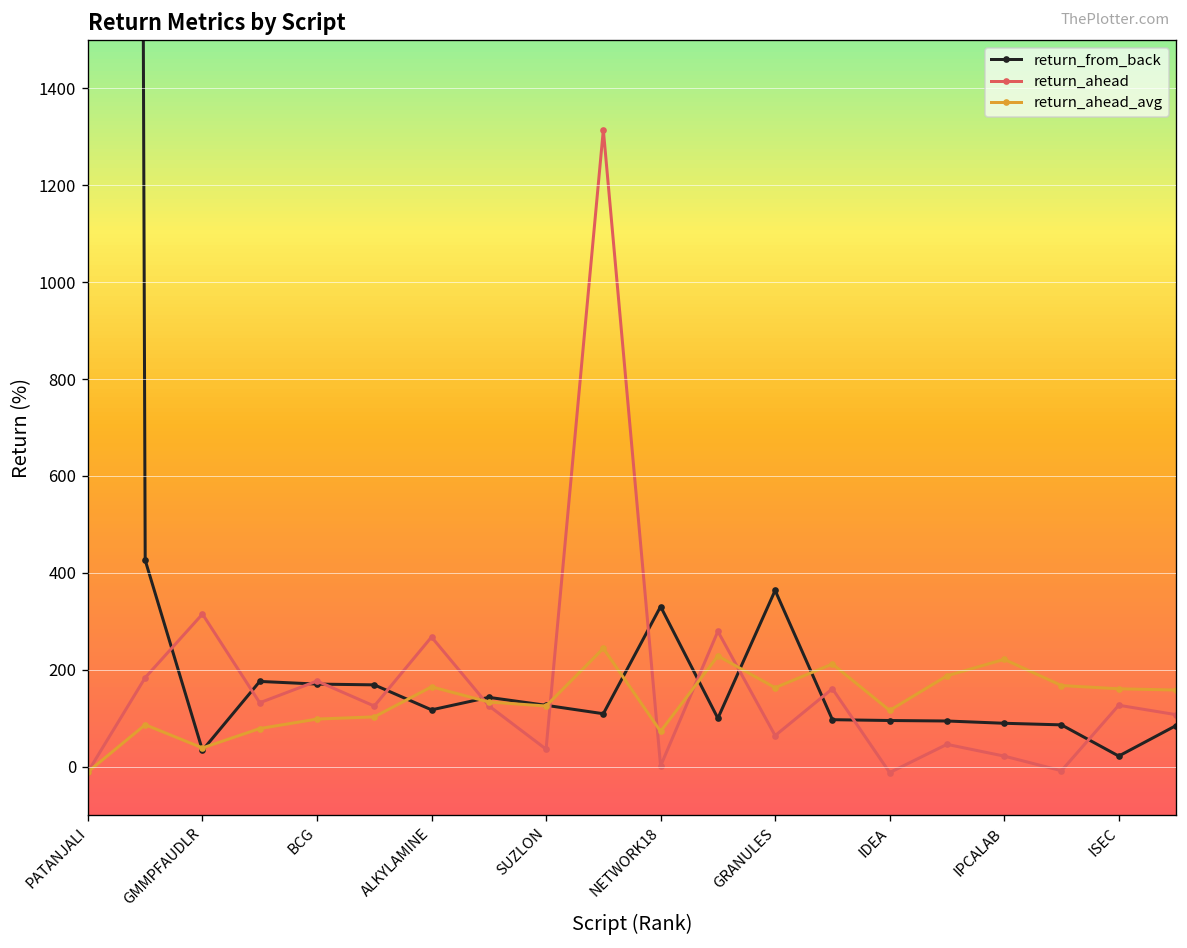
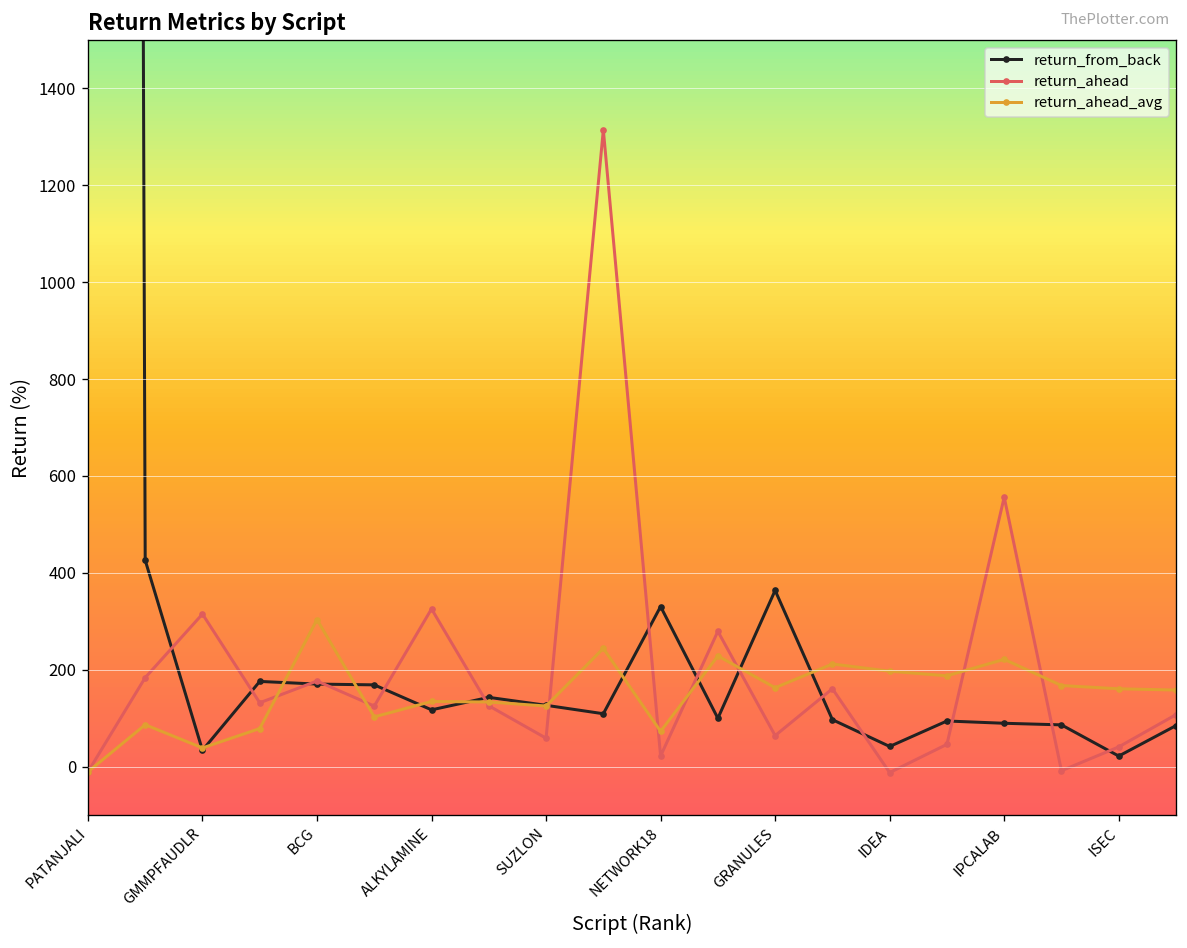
  {
    "return_from_back": {
      "BCG": 170,
      "ALKYLAMINE": 120,
      "NETWORK18": 330,
      "GRANULES": 360,
-     "IDEA": 100,
+     "IDEA": 40,
      "IPCALAB": 90,
      "ISEC": 20
    },
    "return_ahead": {
      "GMMPFAUDLR": 310,
      "BCG": 180,
-     "ALKYLAMINE": 270,
-     "SUZLON": 40,
-     "NETWORK18": 0,
+     "ALKYLAMINE": 330,
+     "SUZLON": 60,
+     "NETWORK18": 20,
      "GRANULES": 60,
      "IDEA": -10,
-     "IPCALAB": 20,
-     "ISEC": 130
+     "IPCALAB": 560,
+     "ISEC": 40
    },
    "return_ahead_avg": {
-     "BCG": 100,
-     "ALKYLAMINE": 160,
+     "BCG": 300,
+     "ALKYLAMINE": 130,
      "NETWORK18": 70,
      "GRANULES": 160,
-     "IDEA": 120,
+     "IDEA": 200,
      "IPCALAB": 220,
      "ISEC": 160
    }
  }
